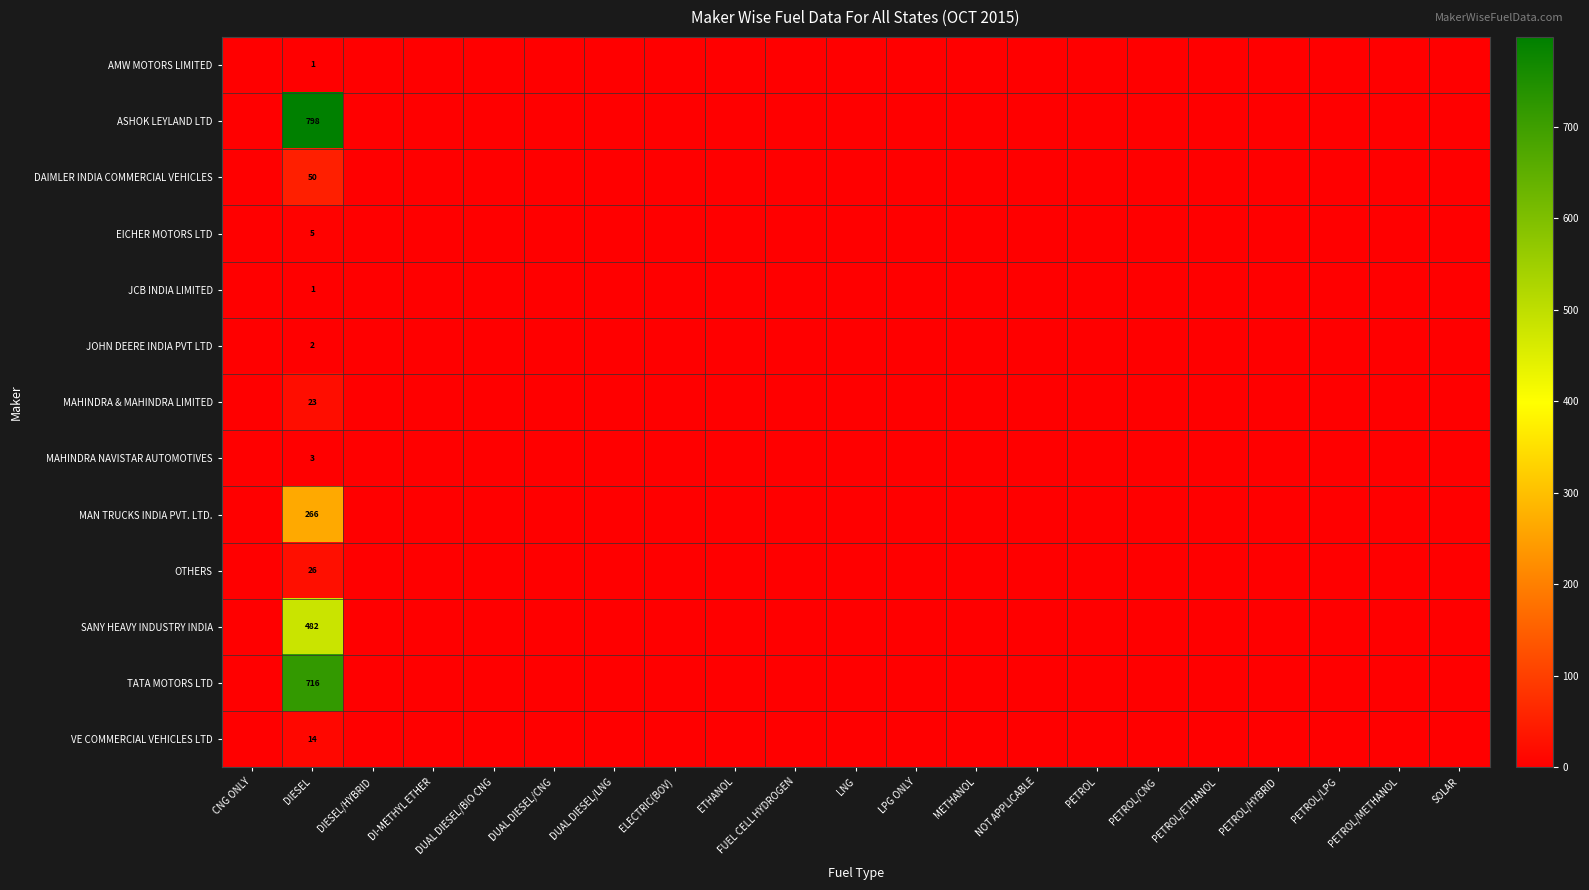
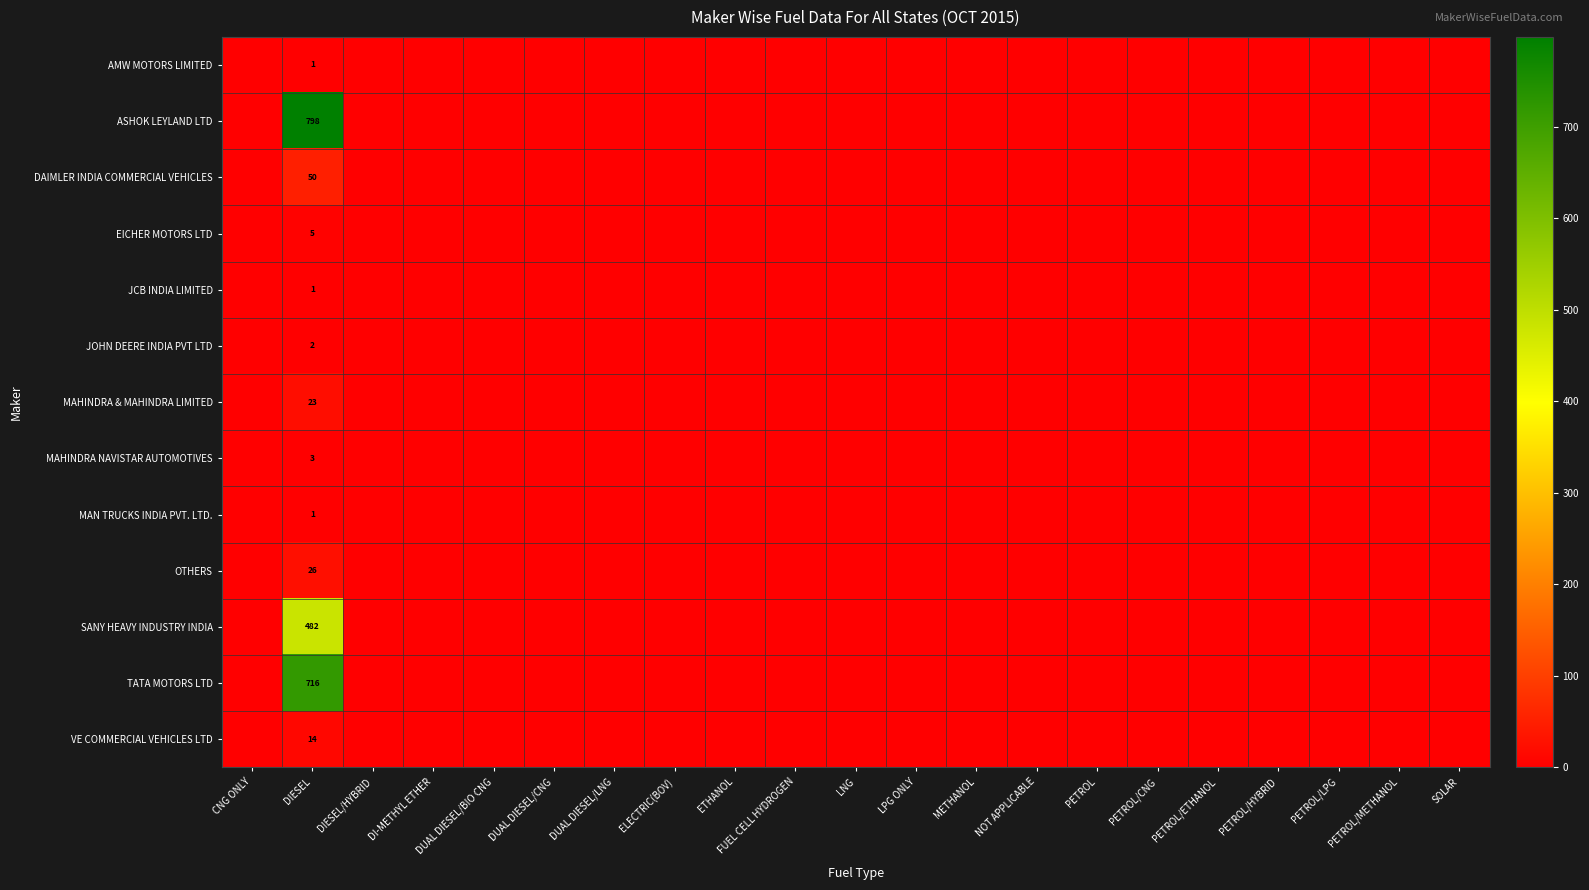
  {
    "AMW MOTORS LIMITED": {
      "DIESEL": 1
    },
    "ASHOK LEYLAND LTD": {
      "DIESEL": 798
    },
    "DAIMLER INDIA COMMERCIAL VEHICLES": {
      "DIESEL": 50
    },
    "EICHER MOTORS LTD": {
      "DIESEL": 5
    },
    "JCB INDIA LIMITED": {
      "DIESEL": 1
    },
    "JOHN DEERE INDIA PVT LTD": {
      "DIESEL": 2
    },
    "MAHINDRA & MAHINDRA LIMITED": {
      "DIESEL": 23
    },
    "MAHINDRA NAVISTAR AUTOMOTIVES": {
      "DIESEL": 3
    },
    "MAN TRUCKS INDIA PVT. LTD.": {
-     "DIESEL": 266
+     "DIESEL": 1
    },
    "OTHERS": {
      "DIESEL": 26
    },
    "SANY HEAVY INDUSTRY INDIA": {
      "DIESEL": 482
    },
    "TATA MOTORS LTD": {
      "DIESEL": 716
    },
    "VE COMMERCIAL VEHICLES LTD": {
      "DIESEL": 14
    }
  }
